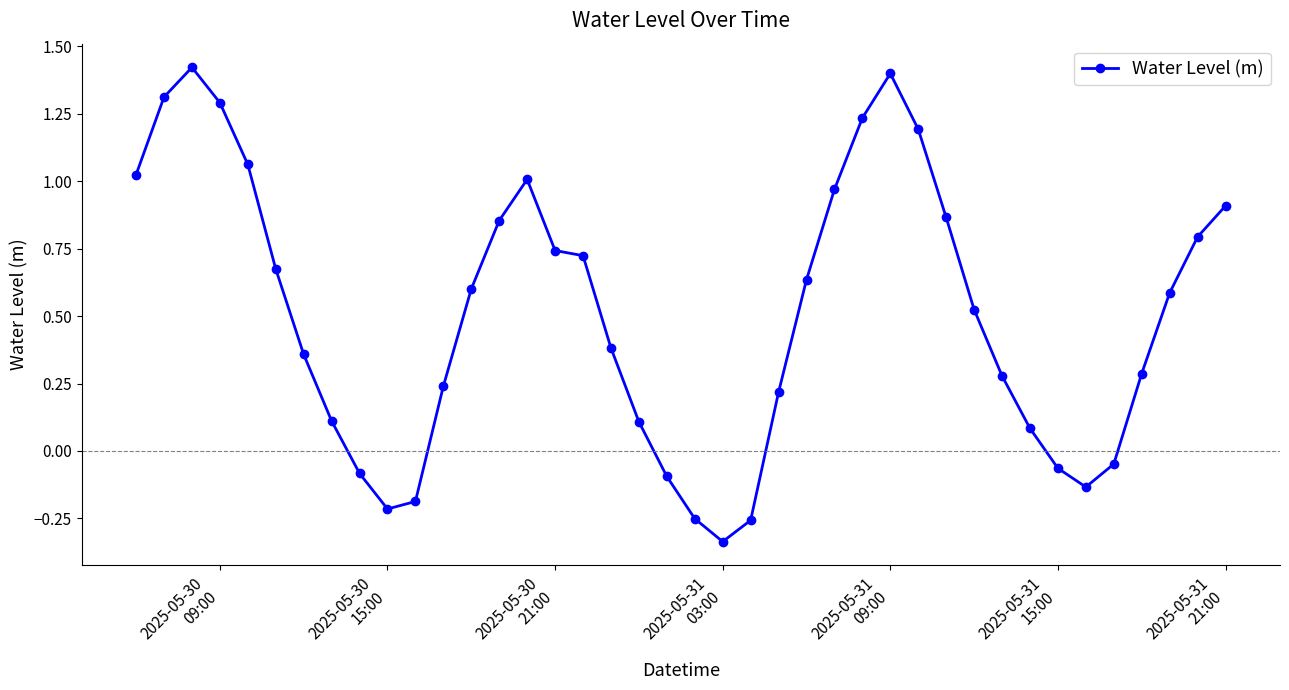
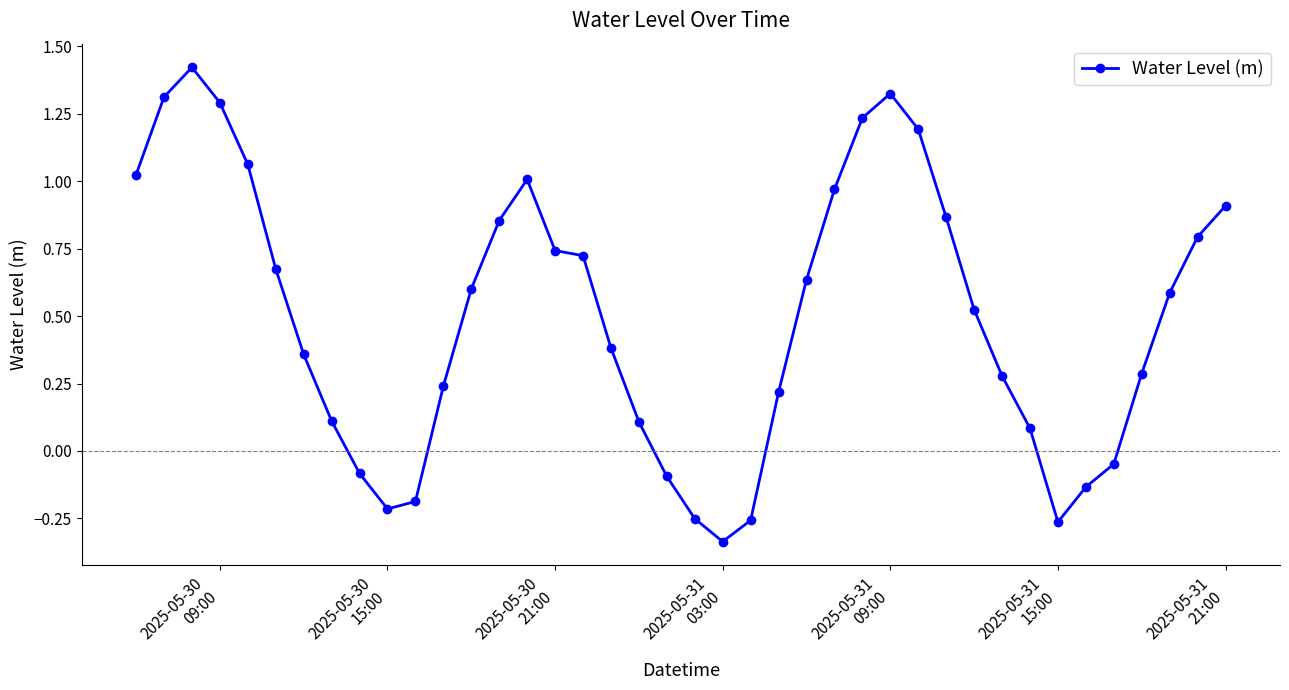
  {
    "2025-05-30 09:00": 1.29,
    "2025-05-30 15:00": -0.22,
    "2025-05-30 21:00": 0.74,
    "2025-05-31 03:00": -0.34,
-   "2025-05-31 09:00": 1.40,
-   "2025-05-31 15:00": -0.06,
+   "2025-05-31 09:00": 1.33,
+   "2025-05-31 15:00": -0.26,
    "2025-05-31 21:00": 0.91
  }
